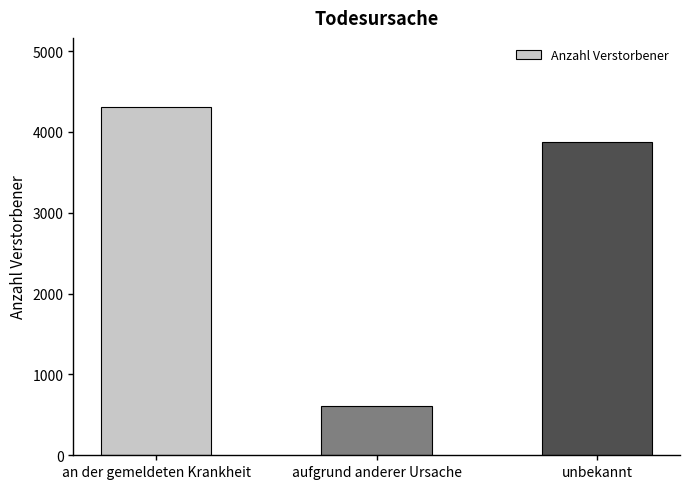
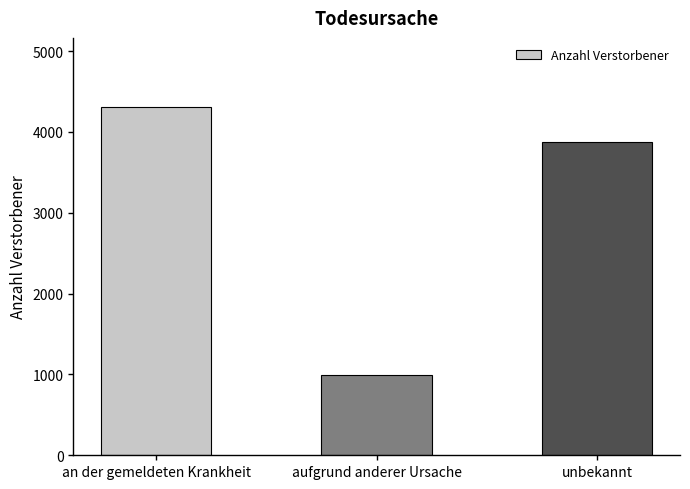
  {
    "an der gemeldeten Krankheit": 4300,
-   "aufgrund anderer Ursache": 600,
+   "aufgrund anderer Ursache": 1000,
    "unbekannt": 3900
  }
